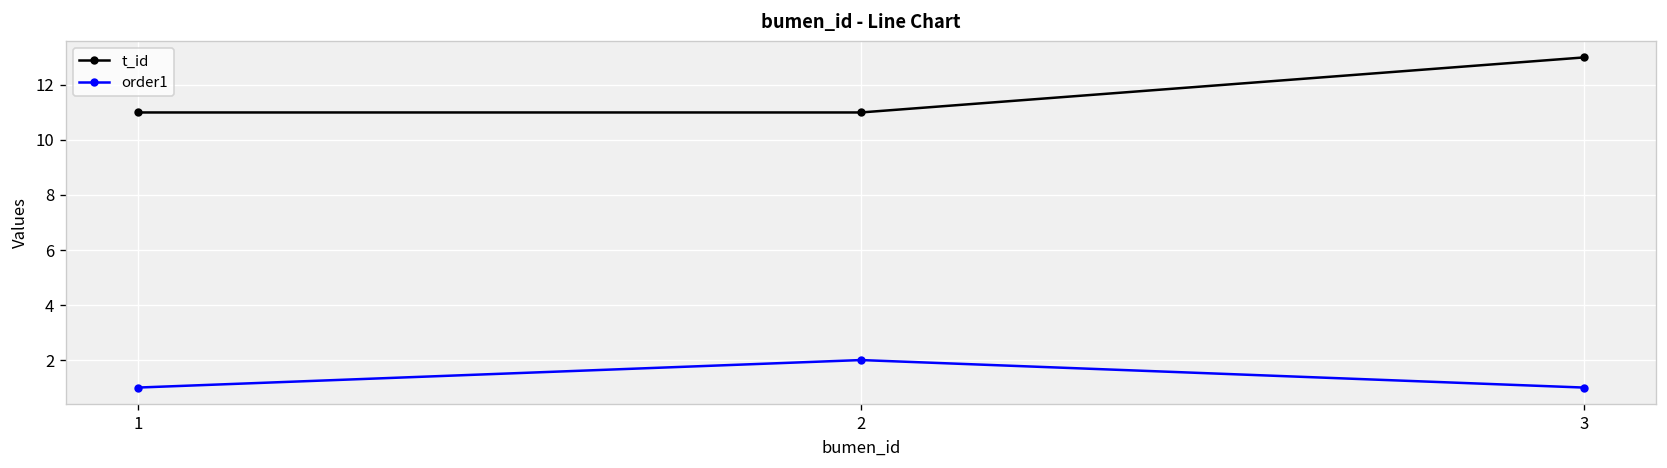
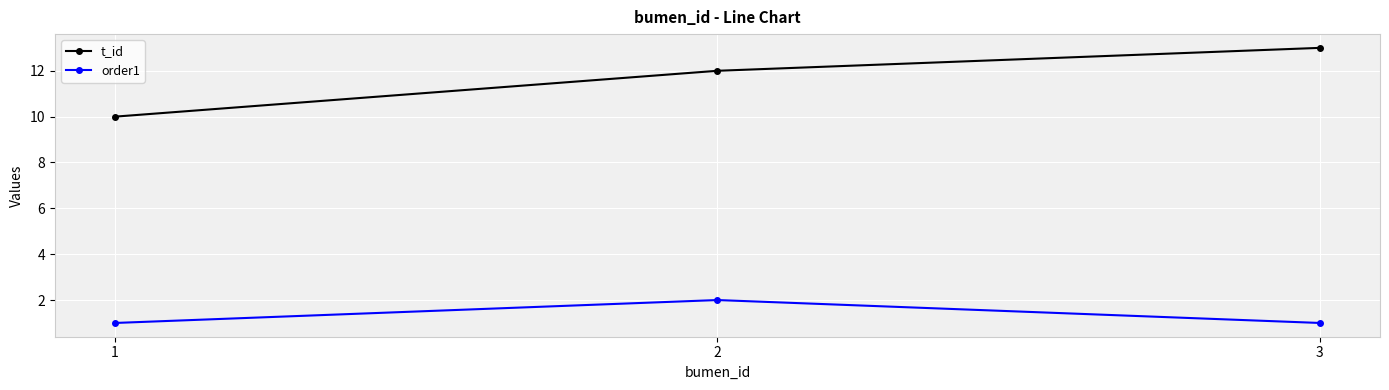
  {
    "t_id": {
-     "1": 11,
-     "2": 11,
+     "1": 10,
+     "2": 12,
      "3": 13
    },
    "order1": {
      "1": 1,
      "2": 2,
      "3": 1
    }
  }
